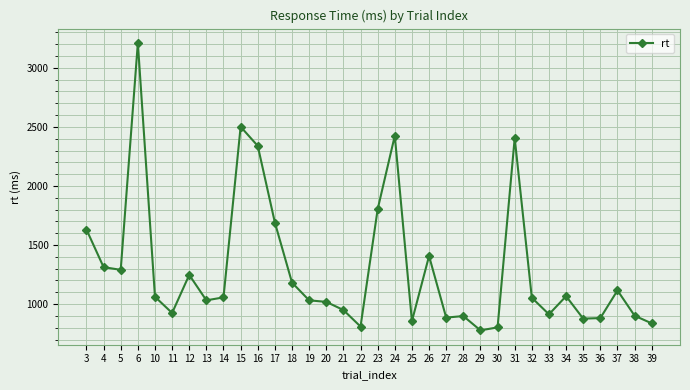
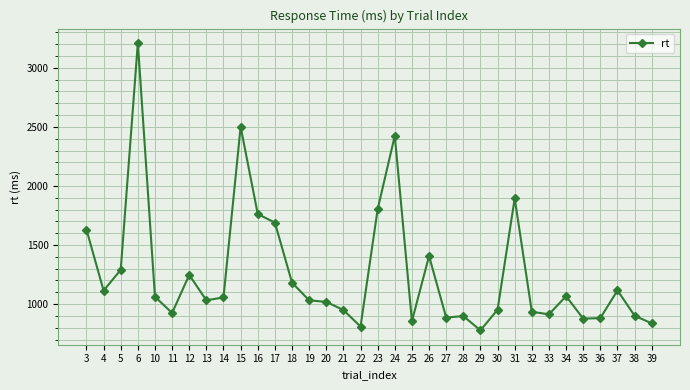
  {
    "3": 1630,
-   "4": 1310,
+   "4": 1110,
    "5": 1290,
    "6": 3210,
    "10": 1060,
    "11": 930,
    "12": 1250,
    "13": 1030,
    "14": 1060,
    "15": 2500,
-   "16": 2340,
+   "16": 1760,
    "17": 1690,
    "18": 1180,
    "19": 1030,
    "20": 1020,
    "21": 950,
    "22": 810,
    "23": 1800,
    "24": 2430,
    "25": 860,
    "26": 1410,
    "27": 890,
    "28": 900,
    "29": 780,
-   "30": 800,
-   "31": 2410,
-   "32": 1050,
+   "30": 950,
+   "31": 1900,
+   "32": 940,
    "33": 910,
    "34": 1070,
    "35": 880,
    "36": 880,
    "37": 1120,
    "38": 900,
    "39": 840
  }
